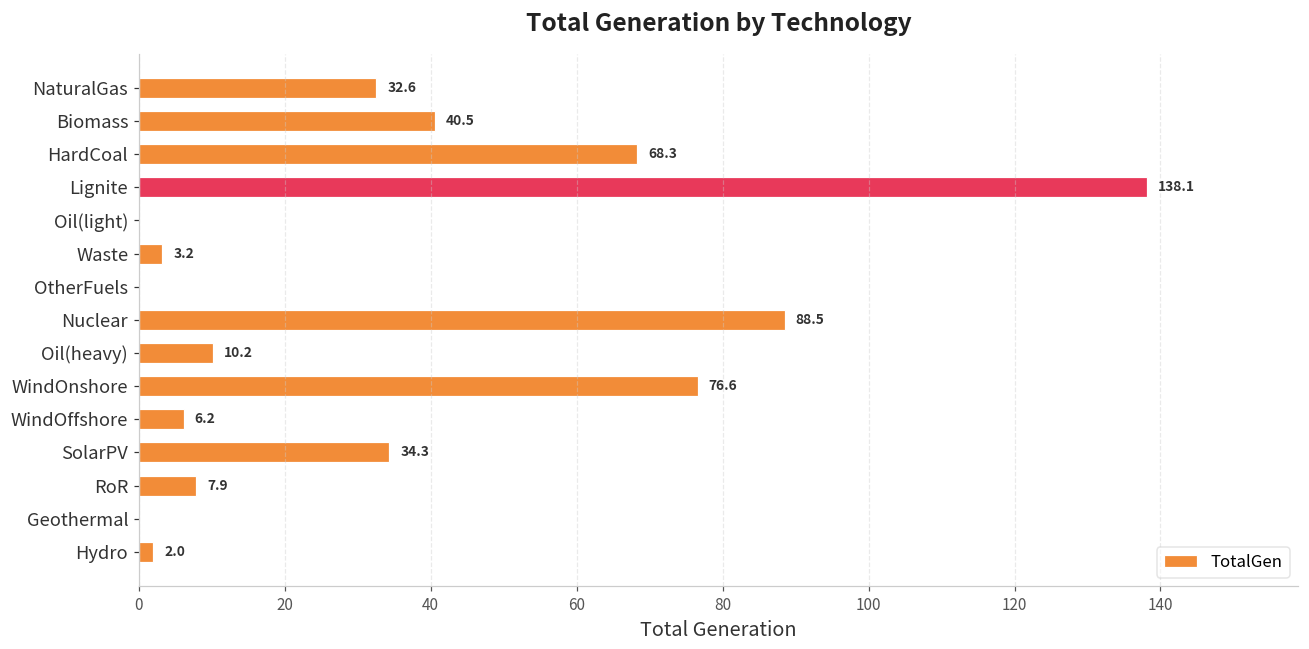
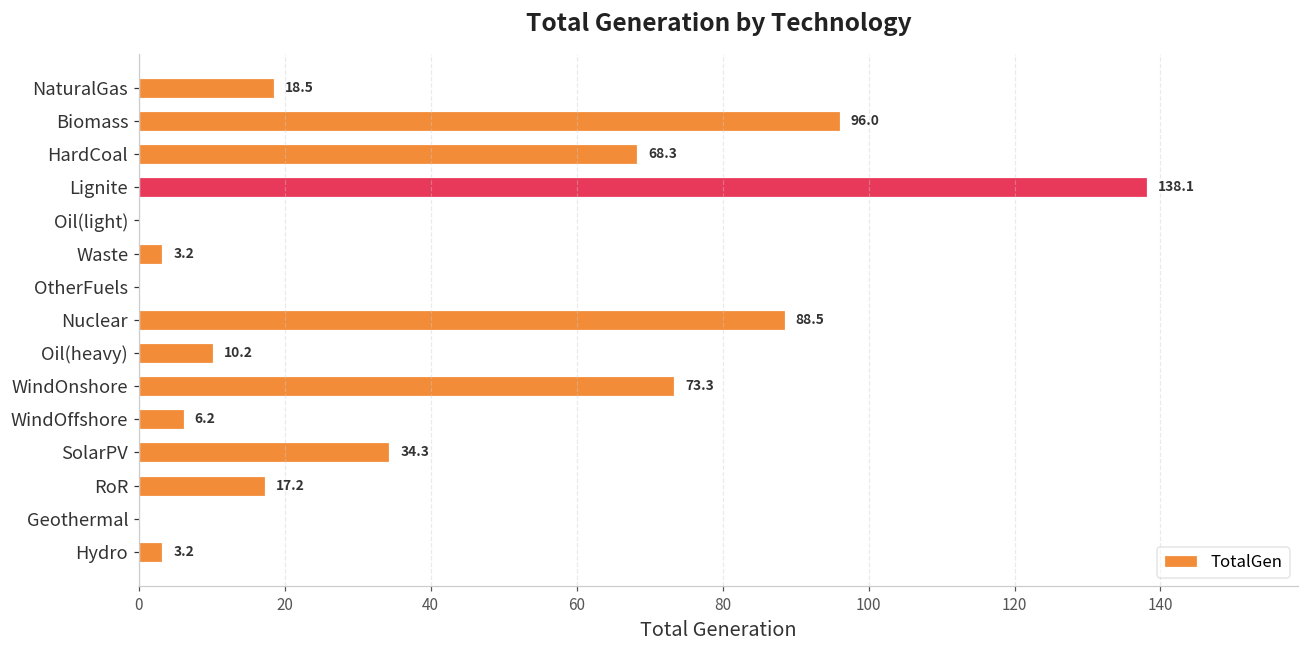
  {
-   "NaturalGas": 32.6,
-   "Biomass": 40.5,
+   "NaturalGas": 18.5,
+   "Biomass": 96.0,
    "HardCoal": 68.3,
    "Lignite": 138.1,
    "Waste": 3.2,
    "Nuclear": 88.5,
    "Oil(heavy)": 10.2,
-   "WindOnshore": 76.6,
+   "WindOnshore": 73.3,
    "WindOffshore": 6.2,
    "SolarPV": 34.3,
-   "RoR": 7.9,
-   "Hydro": 2.0
+   "RoR": 17.2,
+   "Hydro": 3.2
  }
